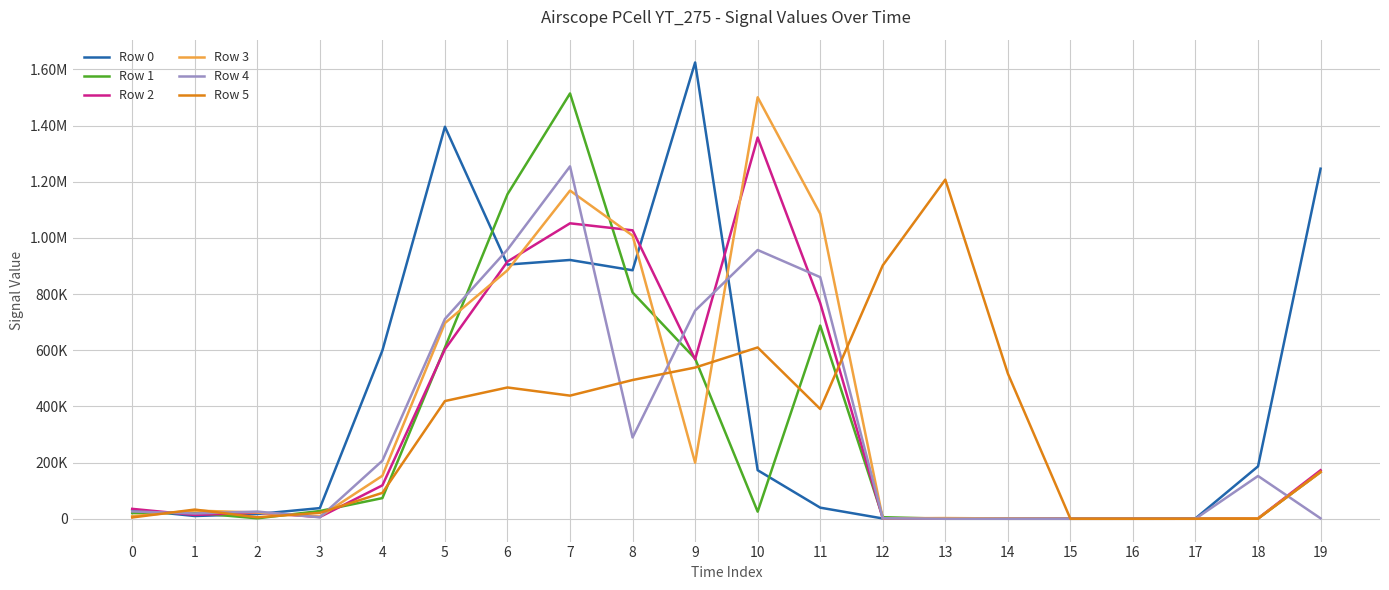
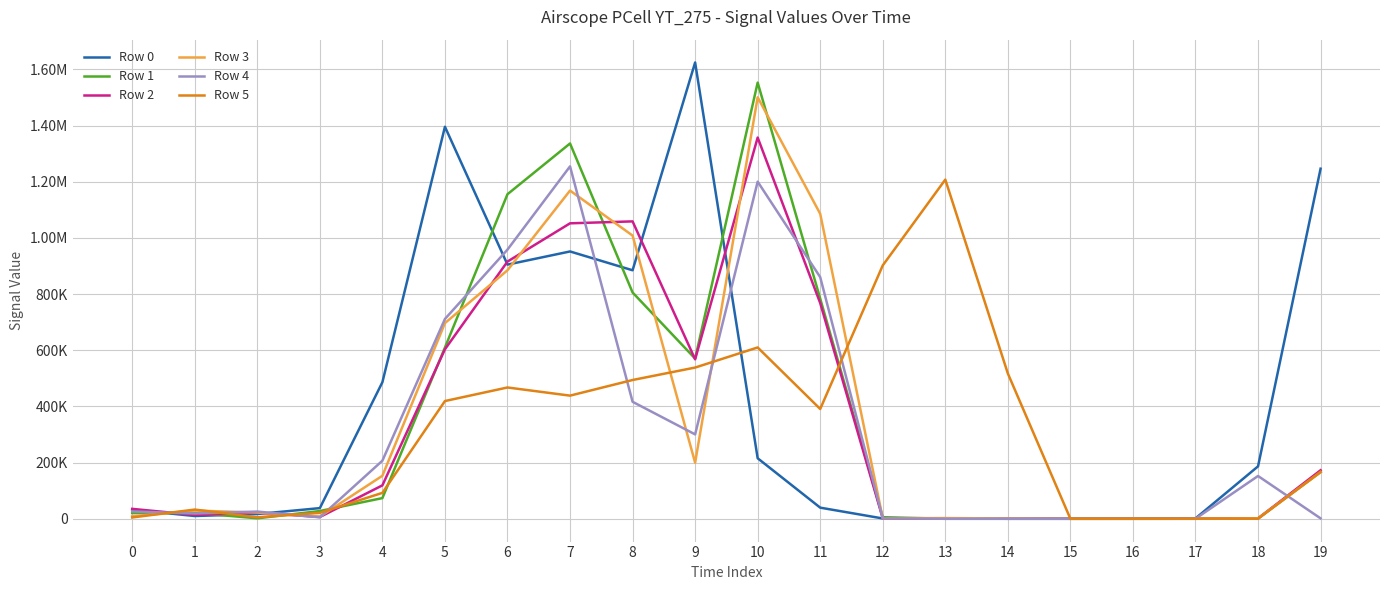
  {
    "Row 0": {
      "3": 40000,
-     "4": 600000,
+     "4": 490000,
      "5": 1400000,
      "6": 900000,
-     "7": 920000,
+     "7": 950000,
      "8": 880000,
      "9": 1620000,
-     "10": 170000,
+     "10": 220000,
      "11": 40000,
      "18": 190000,
      "19": 1250000
    },
    "Row 1": {
      "4": 70000,
      "6": 1160000,
-     "7": 1510000,
+     "7": 1340000,
      "8": 810000,
-     "10": 30000,
-     "11": 690000
+     "10": 1550000,
+     "11": 780000
    },
    "Row 2": {
      "4": 120000,
      "6": 920000,
      "7": 1050000,
-     "8": 1030000,
+     "8": 1060000,
      "10": 1360000,
      "11": 770000
    },
    "Row 4": {
      "4": 210000,
      "5": 710000,
      "6": 960000,
      "7": 1250000,
-     "8": 290000,
-     "9": 740000,
-     "10": 960000,
+     "8": 420000,
+     "9": 300000,
+     "10": 1200000,
      "11": 860000,
      "18": 150000,
      "19": 0
    }
  }
